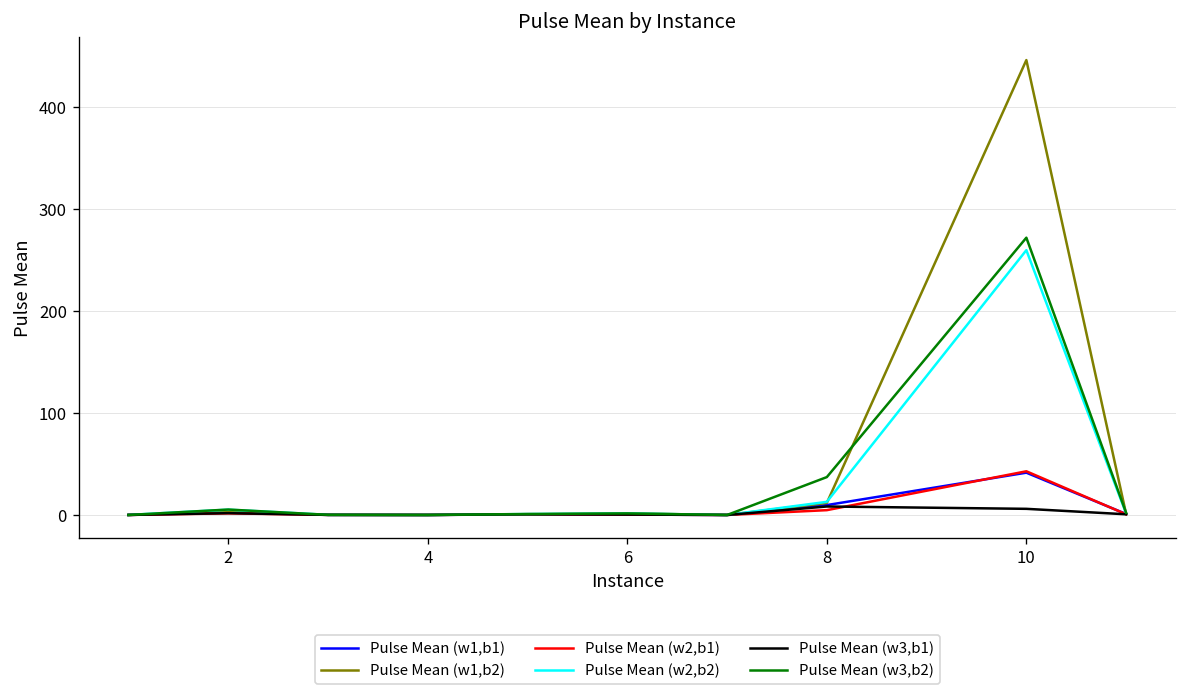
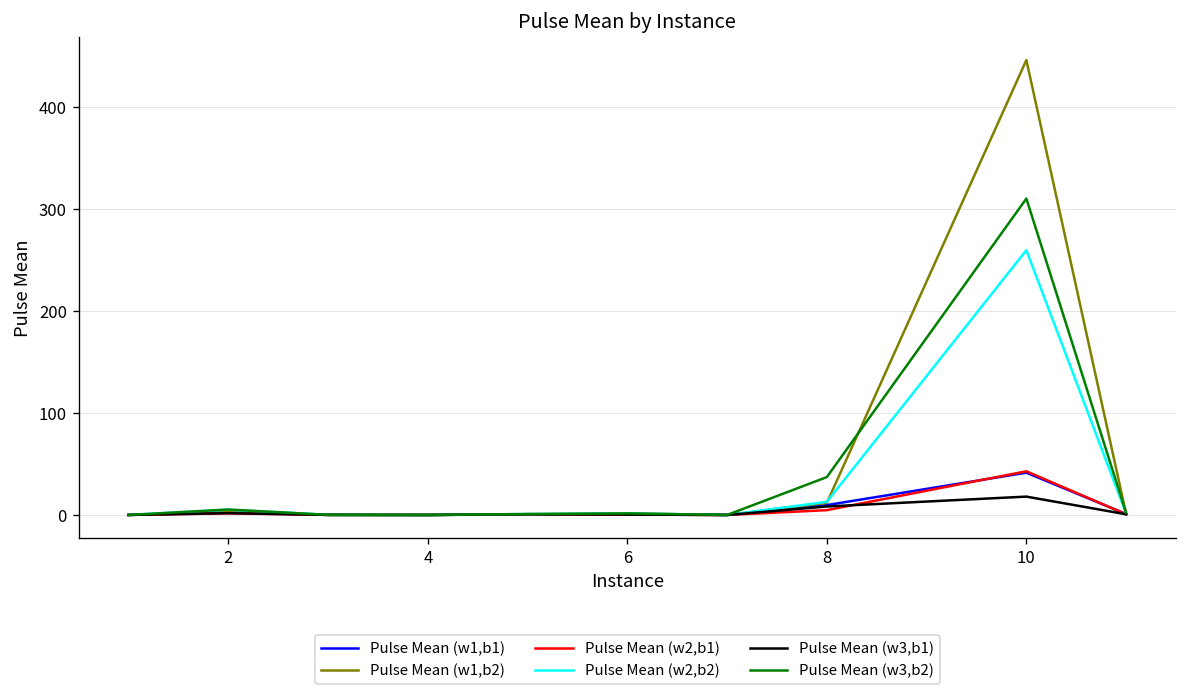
  {
    "Pulse Mean (w1,b2)": {
      "10": 450
    },
    "Pulse Mean (w2,b1)": {
      "8": 0
    },
    "Pulse Mean (w2,b2)": {
      "10": 260
    },
    "Pulse Mean (w3,b1)": {
-     "10": 10
+     "10": 20
    },
    "Pulse Mean (w3,b2)": {
      "8": 40,
-     "10": 270
+     "10": 310
    }
  }
